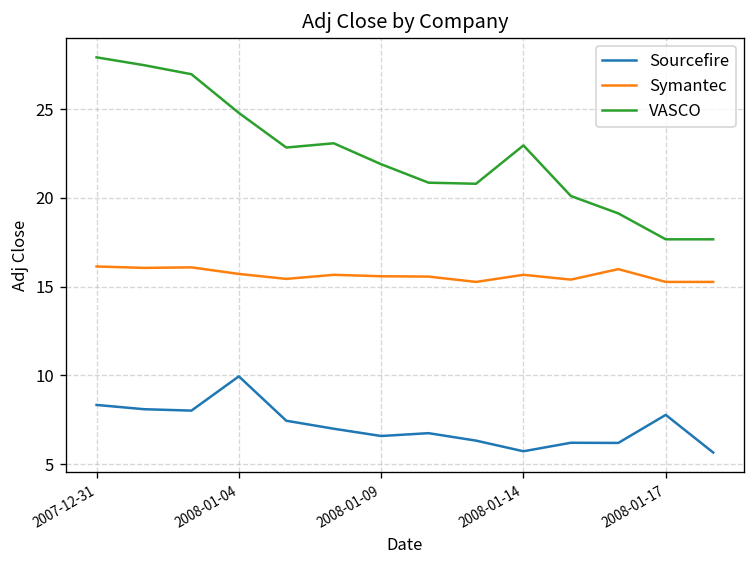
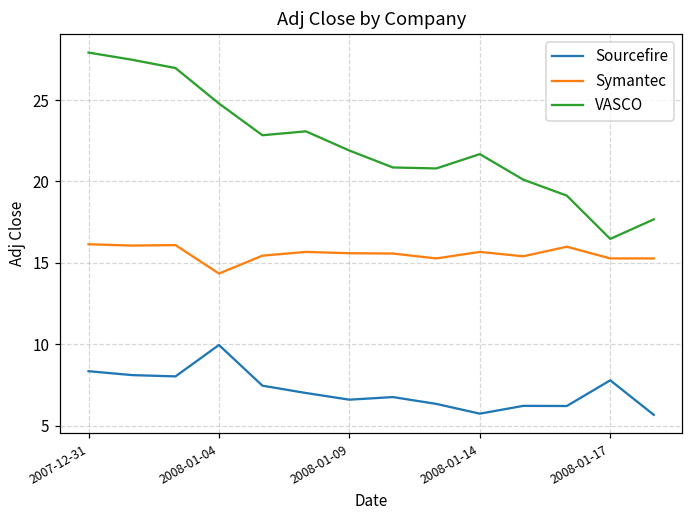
  {
    "Sourcefire": {
      "2007-12-31": 8.3,
      "2008-01-04": 10.0,
      "2008-01-09": 6.6,
      "2008-01-14": 5.7,
      "2008-01-17": 7.8
    },
    "Symantec": {
      "2007-12-31": 16.1,
-     "2008-01-04": 15.7,
+     "2008-01-04": 14.3,
      "2008-01-09": 15.6,
      "2008-01-14": 15.7,
      "2008-01-17": 15.3
    },
    "VASCO": {
      "2007-12-31": 27.9,
      "2008-01-04": 24.8,
      "2008-01-09": 21.9,
-     "2008-01-14": 23.0,
-     "2008-01-17": 17.7
+     "2008-01-14": 21.7,
+     "2008-01-17": 16.5
    }
  }
